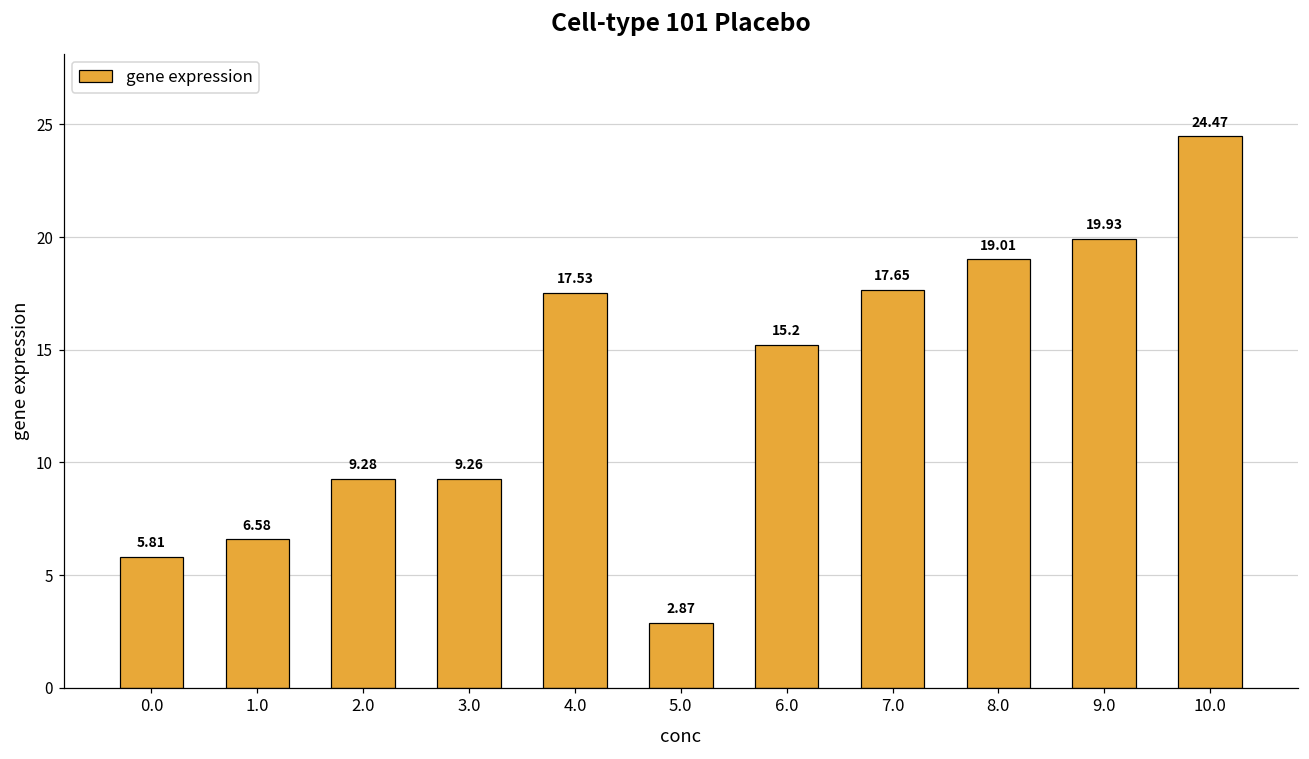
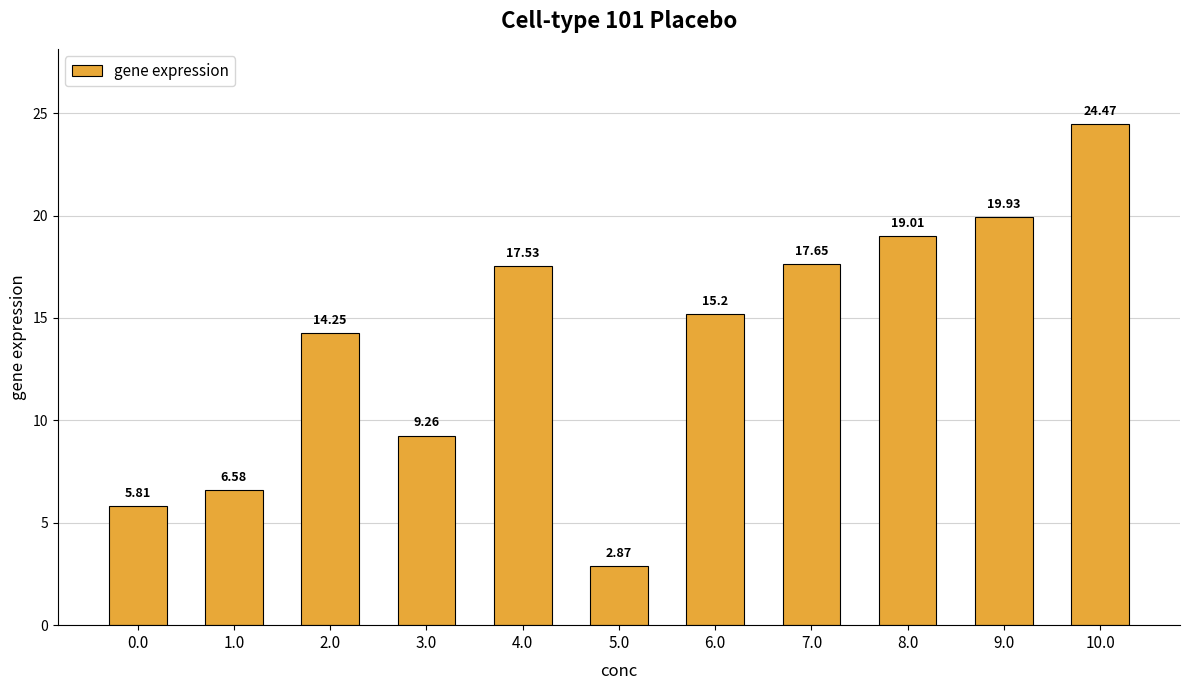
  {
    "0.0": 5.81,
    "1.0": 6.58,
-   "2.0": 9.28,
+   "2.0": 14.25,
    "3.0": 9.26,
    "4.0": 17.53,
    "5.0": 2.87,
    "6.0": 15.2,
    "7.0": 17.65,
    "8.0": 19.01,
    "9.0": 19.93,
    "10.0": 24.47
  }
